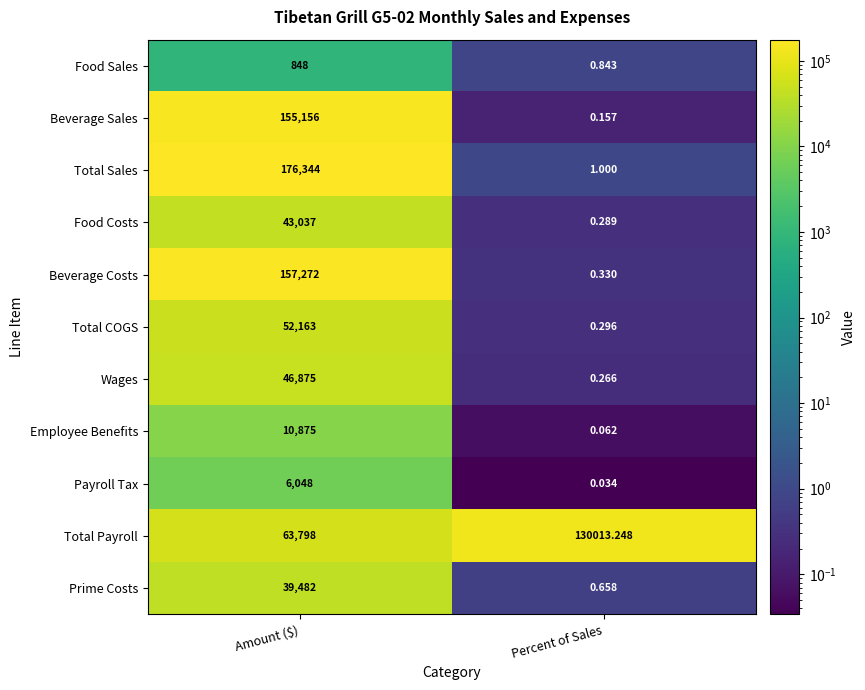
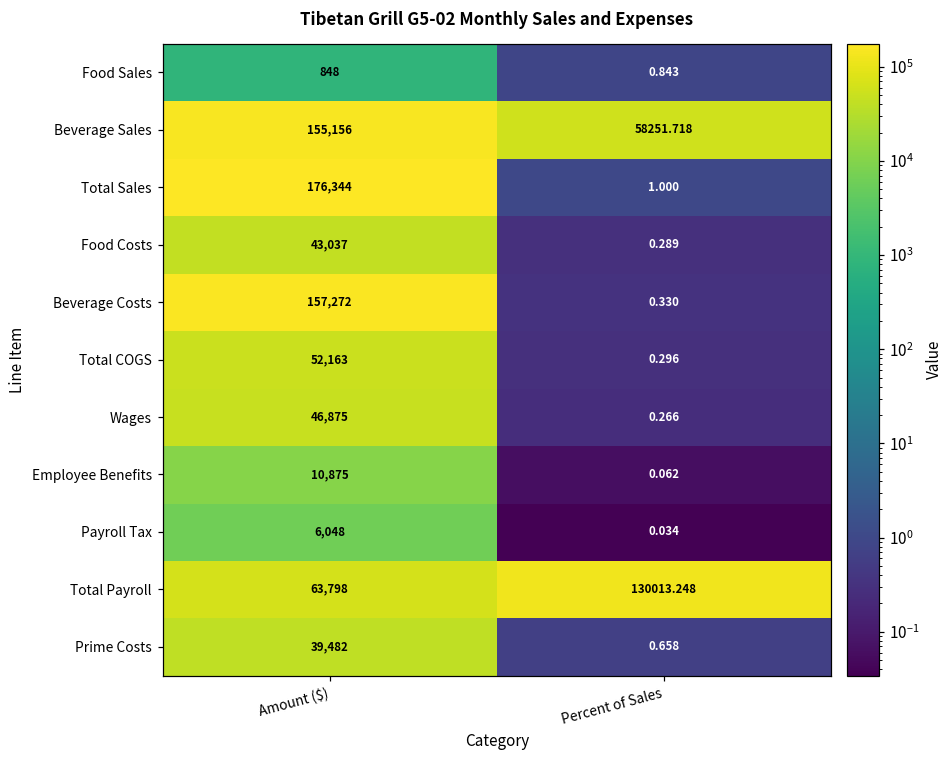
  {
    "Food Sales": {
      "Amount ($)": "848",
      "Percent of Sales": "0.843"
    },
    "Beverage Sales": {
      "Amount ($)": "155,156",
-     "Percent of Sales": "0.157"
+     "Percent of Sales": "58251.718"
    },
    "Total Sales": {
      "Amount ($)": "176,344",
      "Percent of Sales": "1.000"
    },
    "Food Costs": {
      "Amount ($)": "43,037",
      "Percent of Sales": "0.289"
    },
    "Beverage Costs": {
      "Amount ($)": "157,272",
      "Percent of Sales": "0.330"
    },
    "Total COGS": {
      "Amount ($)": "52,163",
      "Percent of Sales": "0.296"
    },
    "Wages": {
      "Amount ($)": "46,875",
      "Percent of Sales": "0.266"
    },
    "Employee Benefits": {
      "Amount ($)": "10,875",
      "Percent of Sales": "0.062"
    },
    "Payroll Tax": {
      "Amount ($)": "6,048",
      "Percent of Sales": "0.034"
    },
    "Total Payroll": {
      "Amount ($)": "63,798",
      "Percent of Sales": "130013.248"
    },
    "Prime Costs": {
      "Amount ($)": "39,482",
      "Percent of Sales": "0.658"
    }
  }
